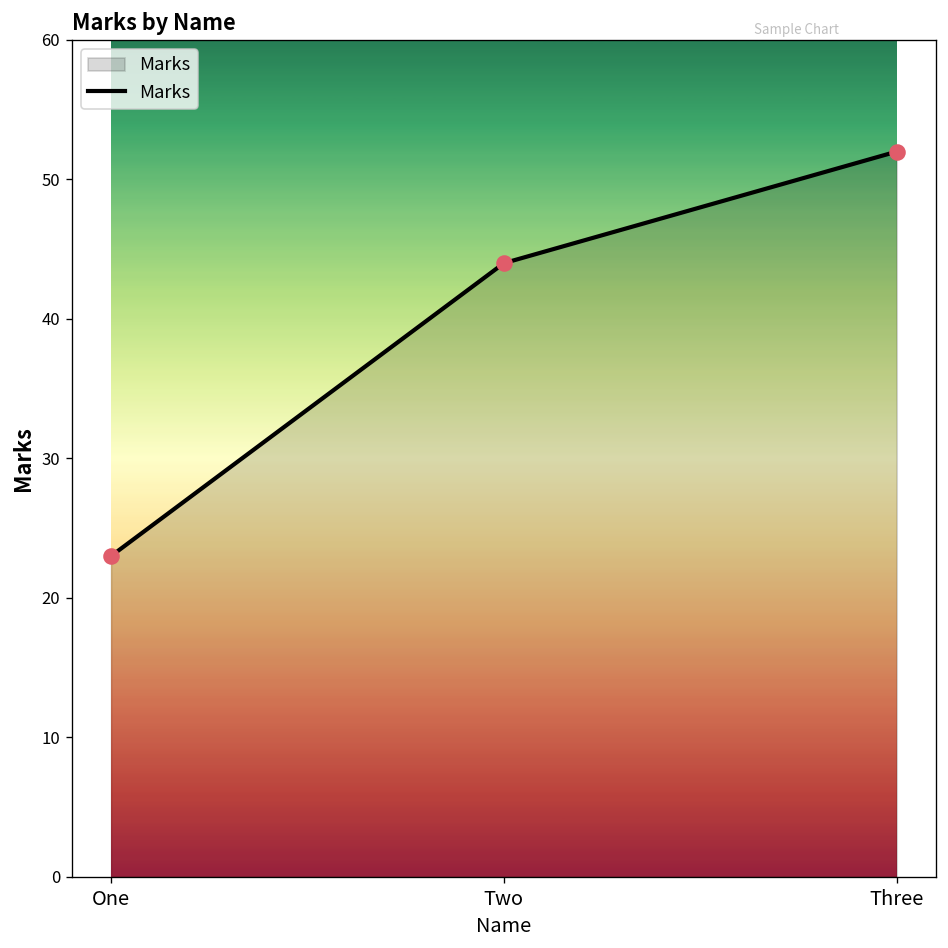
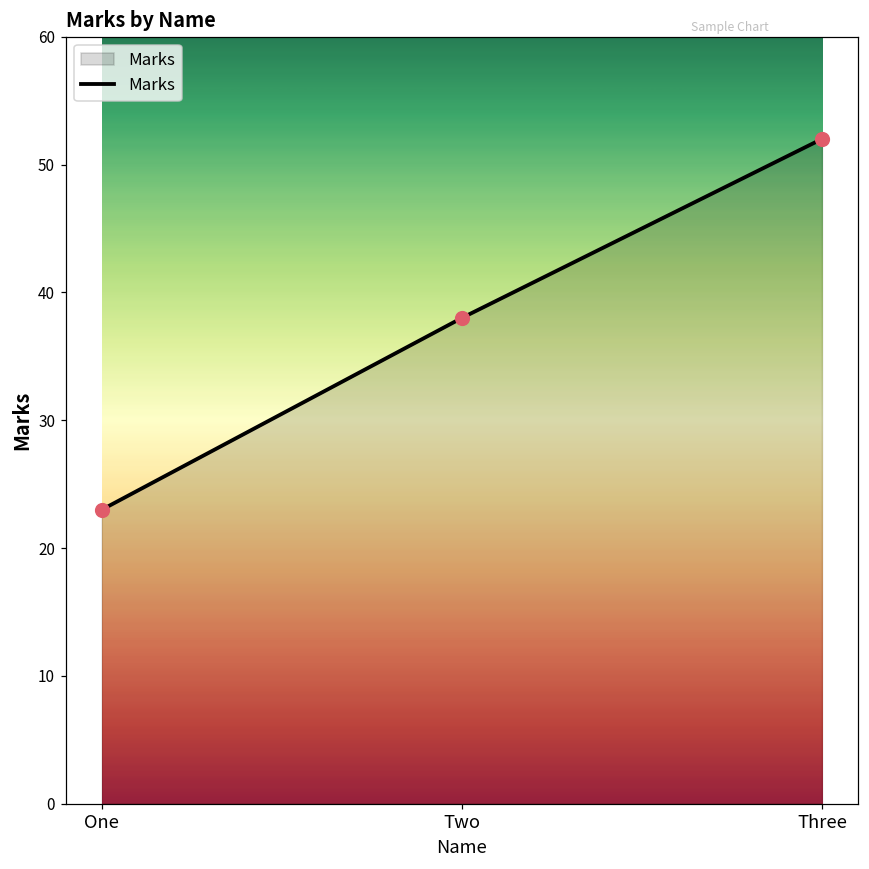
  {
    "One": 23,
-   "Two": 44,
+   "Two": 38,
    "Three": 52
  }
